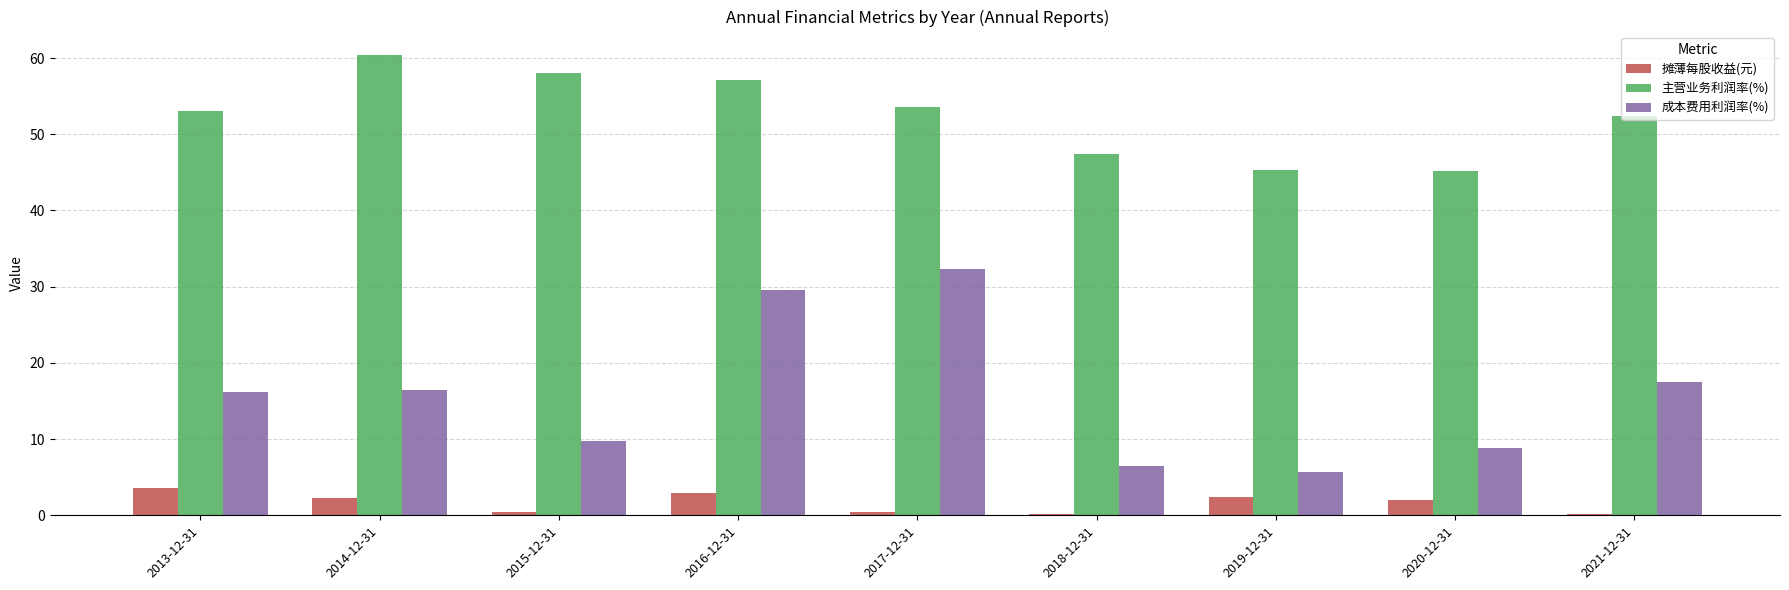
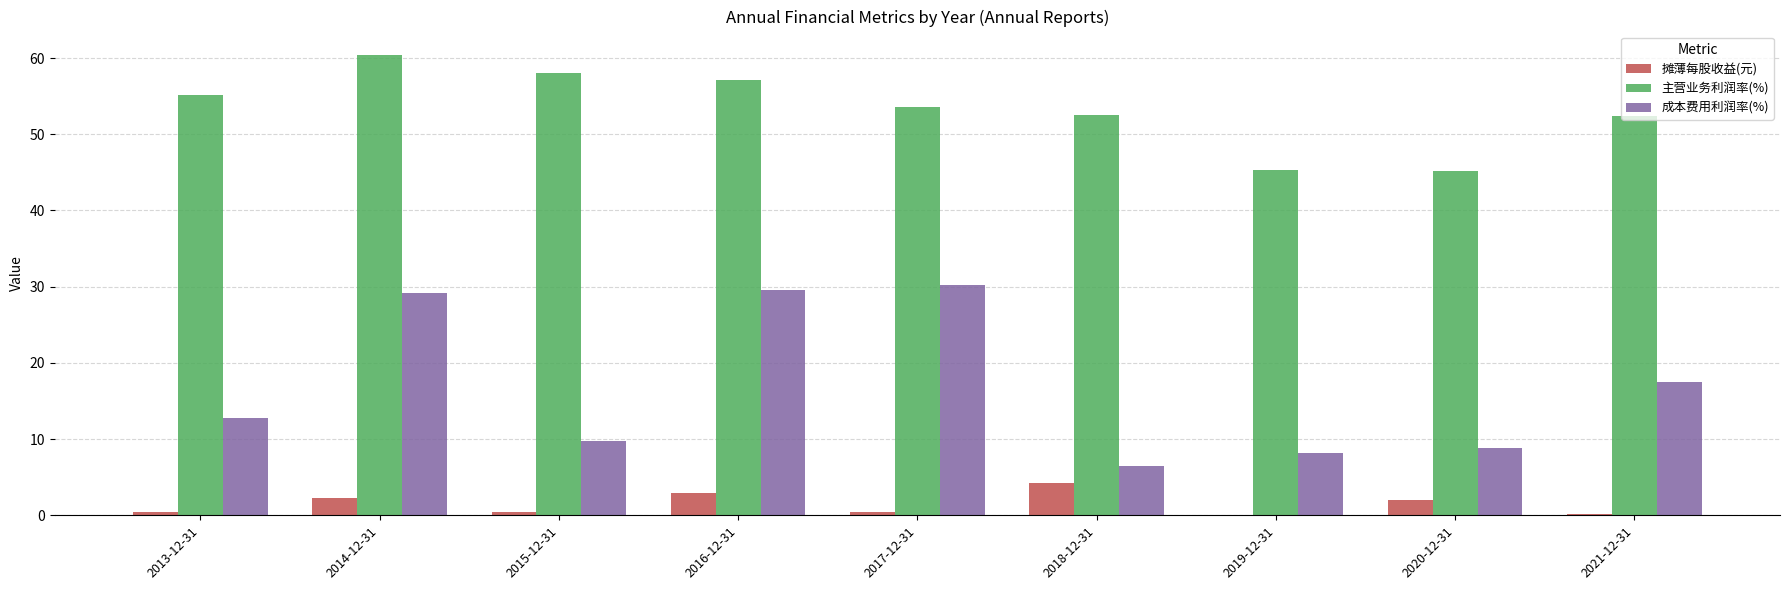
  {
    "摊薄每股收益(元)": {
-     "2013-12-31": 4,
+     "2013-12-31": 0,
      "2014-12-31": 2,
      "2015-12-31": 0,
      "2016-12-31": 3,
      "2017-12-31": 0,
-     "2018-12-31": 0,
-     "2019-12-31": 2,
+     "2018-12-31": 4,
+     "2019-12-31": 0,
      "2020-12-31": 2
    },
    "主营业务利润率(%)": {
-     "2013-12-31": 53,
+     "2013-12-31": 55,
      "2014-12-31": 60,
      "2015-12-31": 58,
      "2016-12-31": 57,
      "2017-12-31": 54,
-     "2018-12-31": 47,
+     "2018-12-31": 53,
      "2019-12-31": 45,
      "2020-12-31": 45
    },
    "成本费用利润率(%)": {
-     "2013-12-31": 16,
-     "2014-12-31": 16,
+     "2013-12-31": 13,
+     "2014-12-31": 29,
      "2015-12-31": 10,
      "2016-12-31": 30,
-     "2017-12-31": 32,
+     "2017-12-31": 30,
      "2018-12-31": 7,
-     "2019-12-31": 6,
+     "2019-12-31": 8,
      "2020-12-31": 9,
      "2021-12-31": 17
    }
  }
